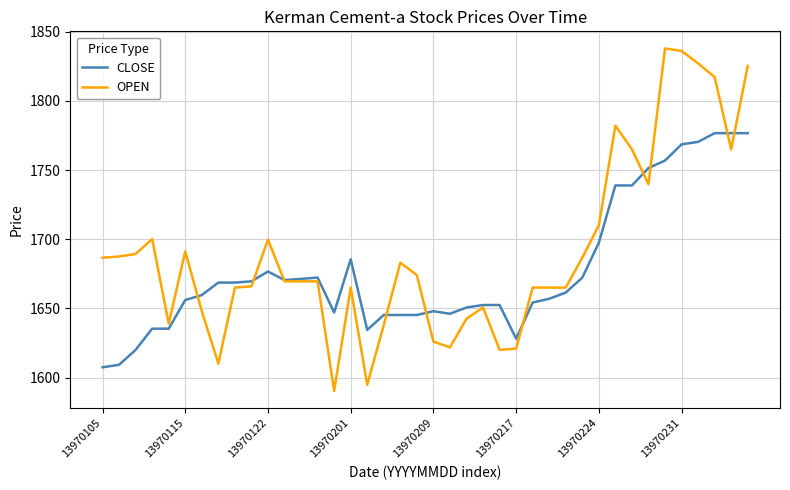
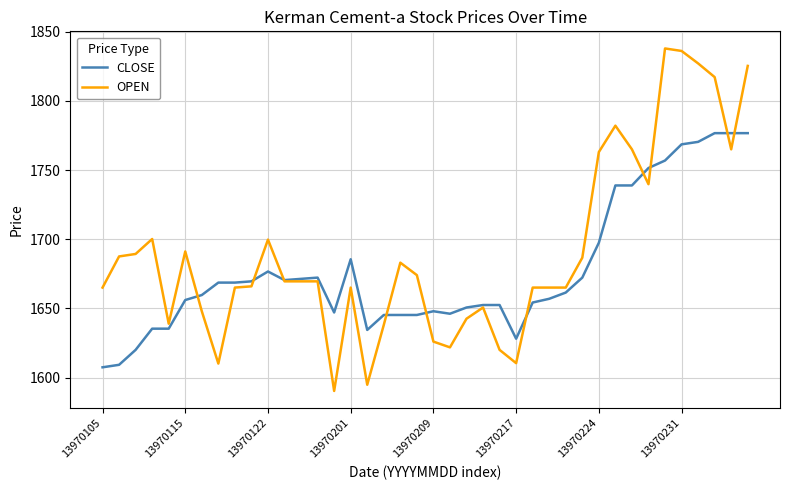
  {
    "CLOSE": {
      "13970105": 1607,
      "13970115": 1656,
      "13970122": 1677,
      "13970201": 1686,
      "13970209": 1648,
      "13970217": 1628,
      "13970224": 1697,
      "13970231": 1769
    },
    "OPEN": {
-     "13970105": 1687,
+     "13970105": 1665,
      "13970115": 1691,
      "13970122": 1700,
      "13970201": 1665,
      "13970209": 1626,
-     "13970217": 1621,
-     "13970224": 1710,
+     "13970217": 1610,
+     "13970224": 1763,
      "13970231": 1836
    }
  }
